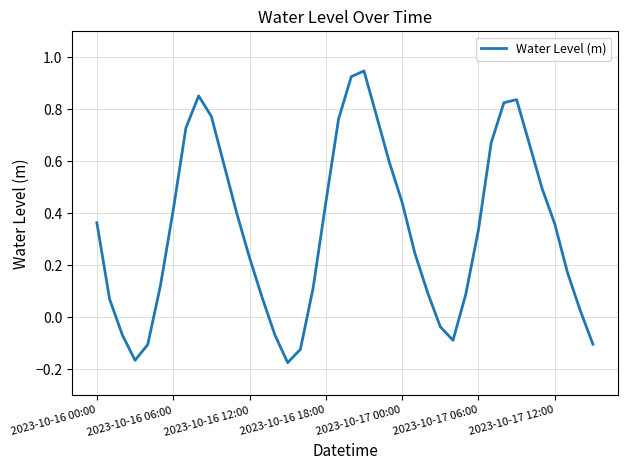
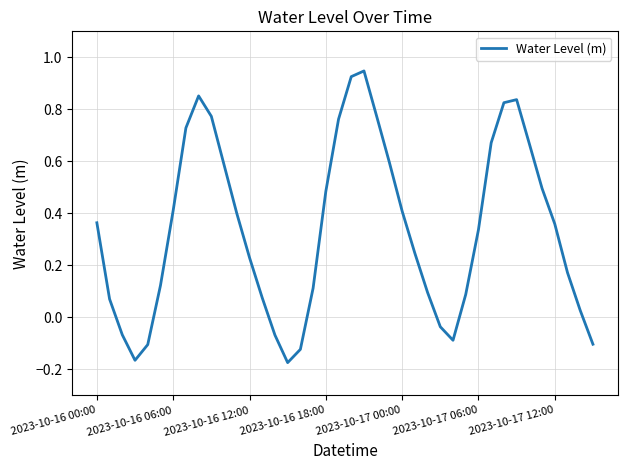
  {
    "2023-10-16 00:00": 0.36,
    "2023-10-16 06:00": 0.41,
    "2023-10-16 12:00": 0.23,
-   "2023-10-16 18:00": 0.44,
-   "2023-10-17 00:00": 0.44,
+   "2023-10-16 18:00": 0.48,
+   "2023-10-17 00:00": 0.41,
    "2023-10-17 06:00": 0.34,
    "2023-10-17 12:00": 0.36
  }
